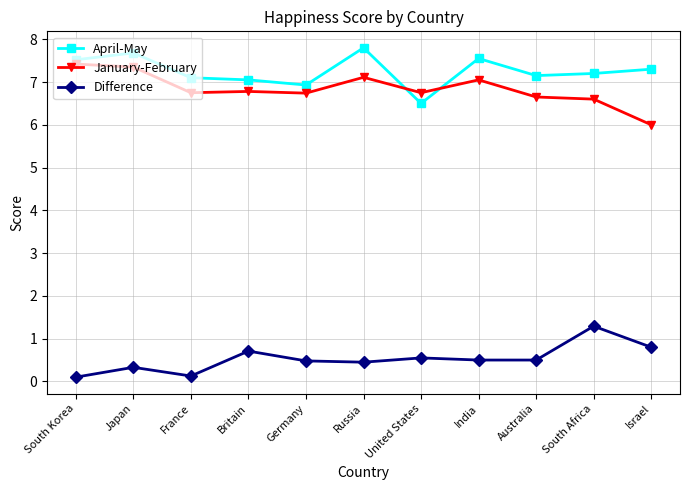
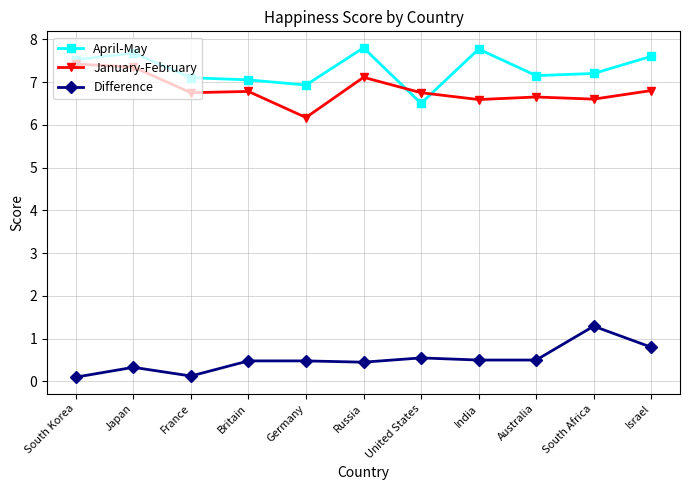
  {
    "April-May": {
      "Britain": 7.1,
      "Germany": 6.9,
      "Russia": 7.8,
      "United States": 6.5,
-     "India": 7.6,
+     "India": 7.8,
      "Australia": 7.2,
      "South Africa": 7.2,
-     "Israel": 7.3
+     "Israel": 7.6
    },
    "January-February": {
      "Britain": 6.8,
-     "Germany": 6.7,
+     "Germany": 6.2,
      "Russia": 7.1,
      "United States": 6.8,
-     "India": 7.1,
+     "India": 6.6,
      "Australia": 6.7,
      "South Africa": 6.6,
-     "Israel": 6.0
+     "Israel": 6.8
    },
    "Difference": {
      "South Korea": 0.1,
      "Japan": 0.3,
      "France": 0.1,
-     "Britain": 0.7,
+     "Britain": 0.5,
      "Germany": 0.5,
      "Russia": 0.5,
      "United States": 0.5,
      "India": 0.5,
      "Australia": 0.5,
      "South Africa": 1.3,
      "Israel": 0.8
    }
  }
